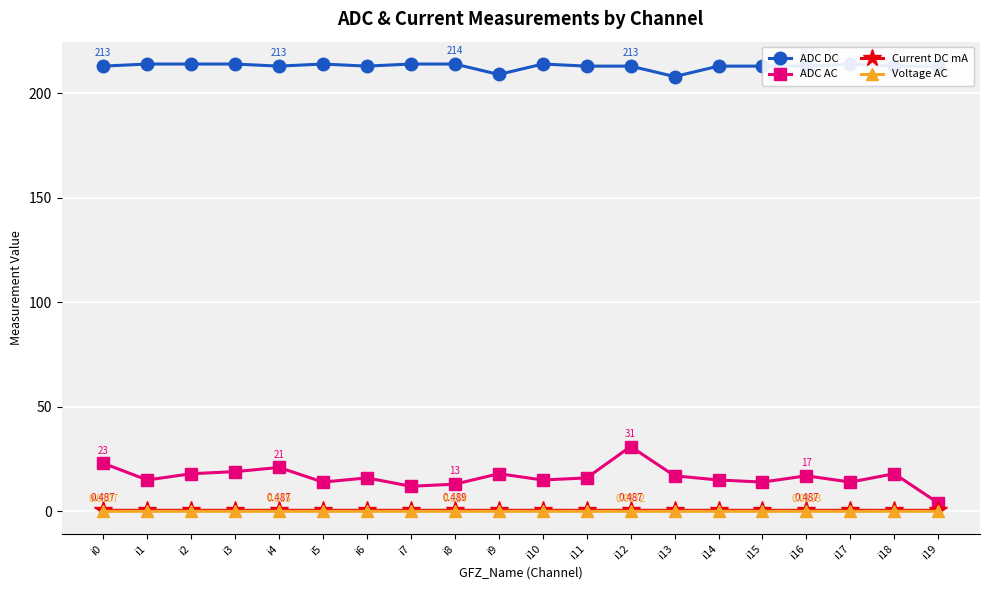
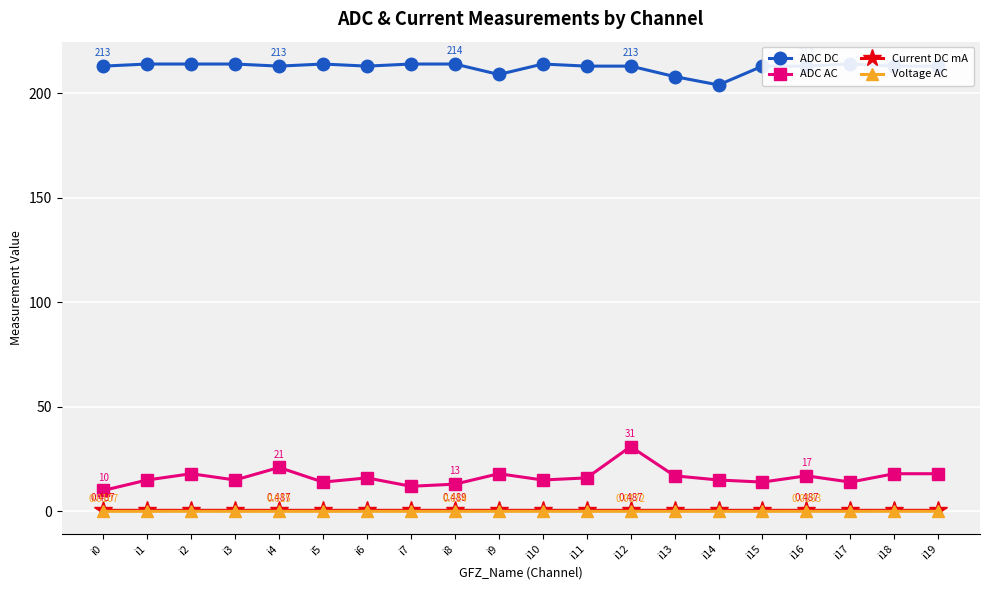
  {
    "ADC DC": {
      "i1": 214,
      "i2": 214,
      "i3": 214,
      "i5": 214,
      "i6": 213,
      "i7": 214,
      "i9": 209,
      "i10": 214,
      "i11": 213,
      "i13": 208,
-     "i14": 213
+     "i14": 204
    },
    "ADC AC": {
-     "i0": 23,
-     "i3": 19,
+     "i0": 10,
+     "i3": 15,
      "i4": 21,
      "i8": 13,
      "i12": 31,
      "i16": 17,
-     "i19": 4
+     "i19": 18
    }
  }
